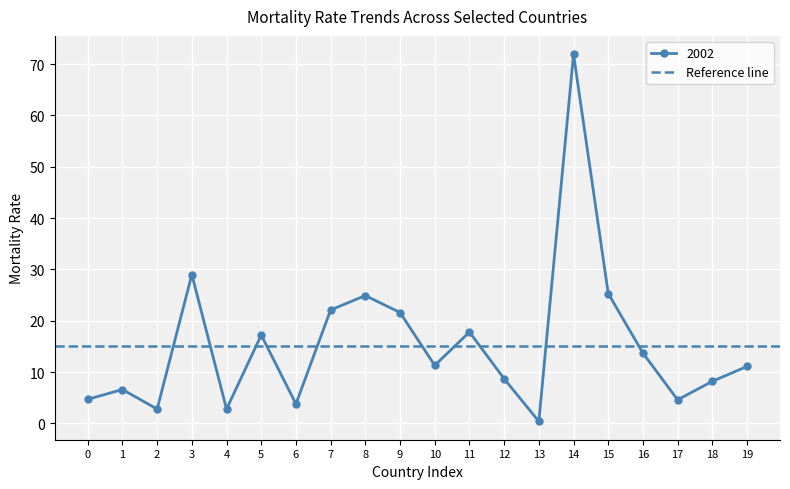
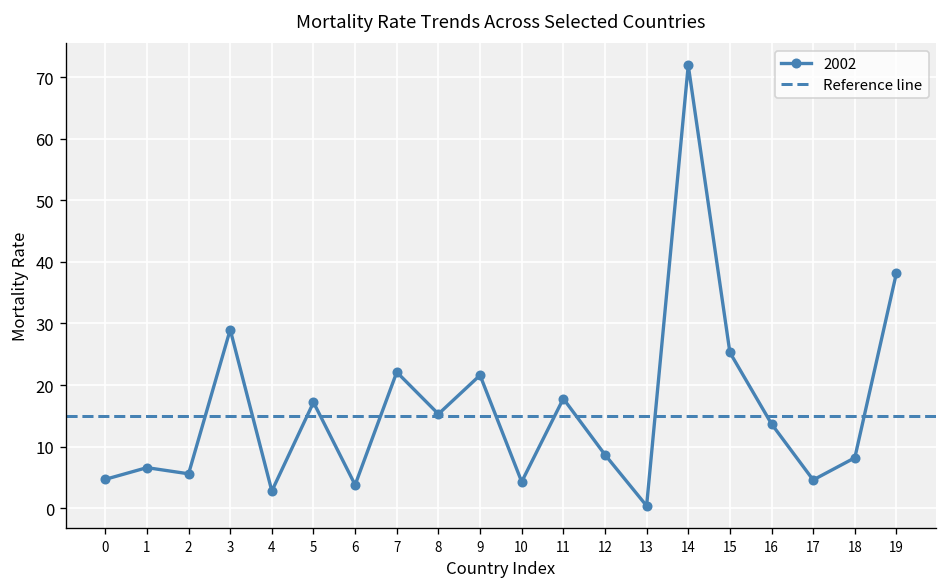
  {
    "0": 5,
    "1": 7,
-   "2": 3,
+   "2": 6,
    "3": 29,
    "4": 3,
    "5": 17,
    "6": 4,
    "7": 22,
-   "8": 25,
+   "8": 15,
    "9": 22,
-   "10": 11,
+   "10": 4,
    "11": 18,
    "12": 9,
    "13": 0,
    "14": 72,
    "15": 25,
    "16": 14,
    "17": 5,
    "18": 8,
-   "19": 11
+   "19": 38
  }
